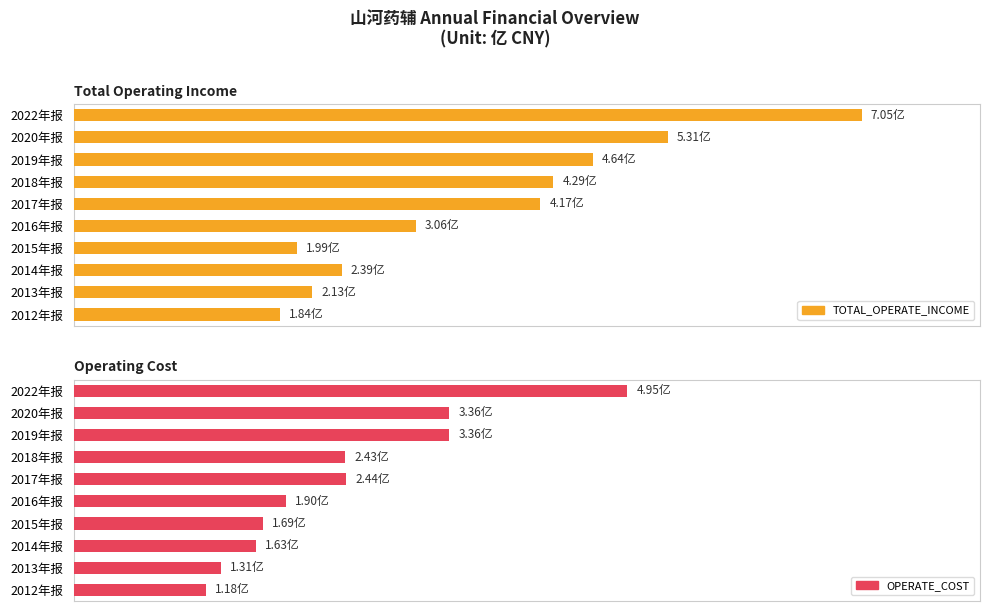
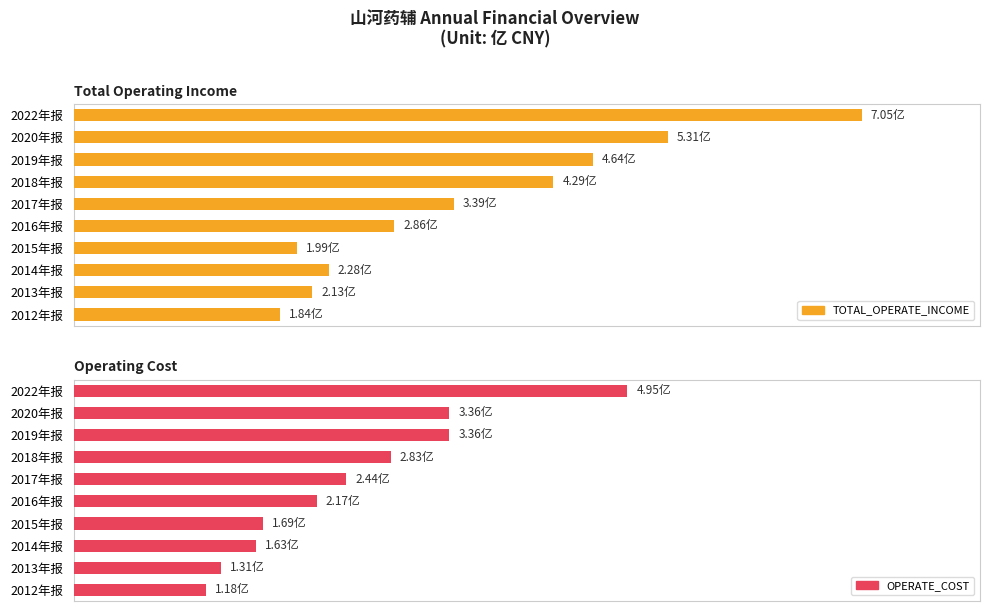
  {
    "Total Operating Income": {
      "2022年报": "7.05亿",
      "2020年报": "5.31亿",
      "2019年报": "4.64亿",
      "2018年报": "4.29亿",
-     "2017年报": "4.17亿",
-     "2016年报": "3.06亿",
+     "2017年报": "3.39亿",
+     "2016年报": "2.86亿",
      "2015年报": "1.99亿",
-     "2014年报": "2.39亿",
+     "2014年报": "2.28亿",
      "2013年报": "2.13亿",
      "2012年报": "1.84亿"
    },
    "Operating Cost": {
      "2022年报": "4.95亿",
      "2020年报": "3.36亿",
      "2019年报": "3.36亿",
-     "2018年报": "2.43亿",
+     "2018年报": "2.83亿",
      "2017年报": "2.44亿",
-     "2016年报": "1.90亿",
+     "2016年报": "2.17亿",
      "2015年报": "1.69亿",
      "2014年报": "1.63亿",
      "2013年报": "1.31亿",
      "2012年报": "1.18亿"
    }
  }
